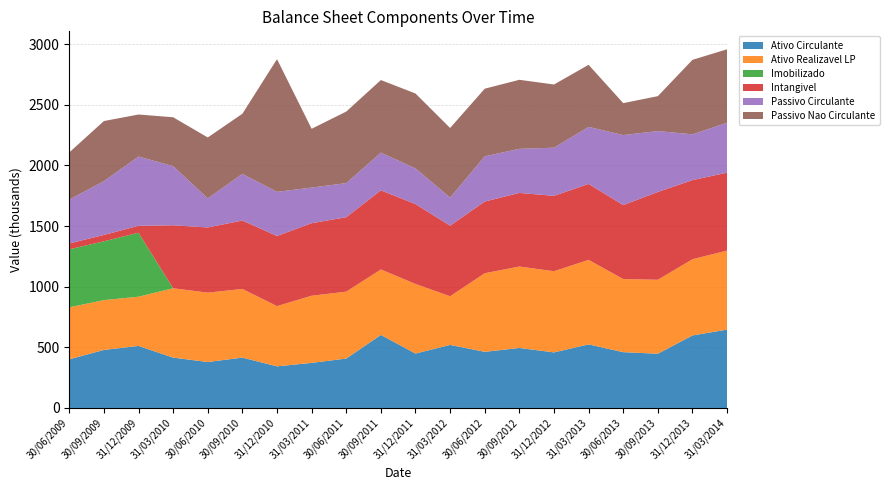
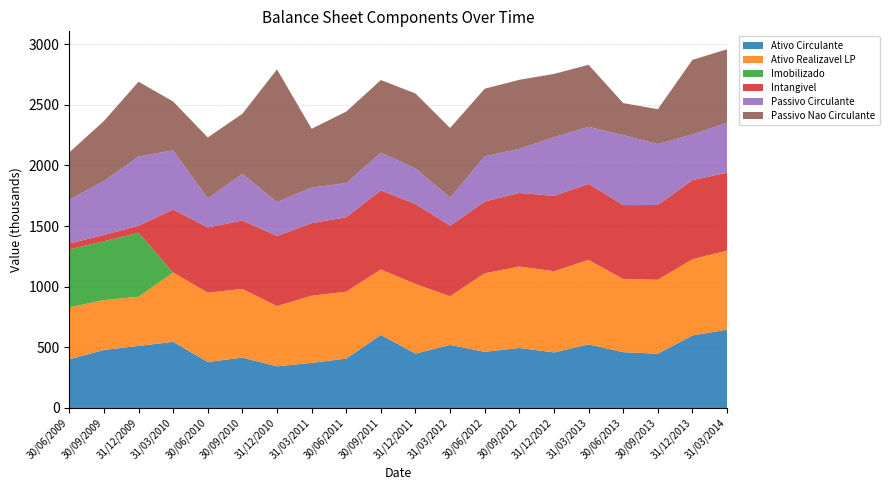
  {
    "Ativo Circulante": {
      "30/06/2009": 400,
      "30/09/2009": 480,
      "31/12/2009": 510,
-     "31/03/2010": 420,
+     "31/03/2010": 550,
      "30/06/2010": 380,
      "30/09/2010": 420,
      "31/12/2010": 340,
      "31/03/2011": 370,
      "30/06/2011": 410,
      "30/09/2011": 600,
      "31/12/2011": 450,
      "31/03/2012": 520,
      "30/06/2012": 460,
      "30/09/2012": 490,
      "31/12/2012": 460,
      "31/03/2013": 520,
      "30/06/2013": 460,
      "30/09/2013": 450,
      "31/12/2013": 600,
      "31/03/2014": 650
    },
    "Ativo Realizavel LP": {
      "30/06/2009": 430,
      "30/09/2009": 410,
      "31/12/2009": 410
    },
    "Imobilizado": {
      "30/06/2009": 480,
      "30/09/2009": 480,
      "31/12/2009": 530
    },
    "Intangivel": {
      "30/06/2009": 50,
      "30/09/2009": 50,
      "31/12/2009": 60,
      "31/03/2010": 520,
      "30/06/2010": 540,
      "30/09/2010": 560,
      "31/12/2010": 580,
      "31/03/2011": 600,
      "30/06/2011": 610,
      "30/09/2011": 650,
      "31/12/2011": 660,
      "31/03/2012": 580,
      "30/06/2012": 590,
      "30/09/2012": 610,
      "31/12/2012": 620,
      "31/03/2013": 630,
      "30/06/2013": 610,
-     "30/09/2013": 720,
+     "30/09/2013": 620,
      "31/12/2013": 650,
      "31/03/2014": 640
    },
    "Passivo Circulante": {
      "30/06/2009": 360,
      "30/09/2009": 440,
      "31/12/2009": 570,
      "31/03/2010": 490,
      "30/06/2010": 240,
      "30/09/2010": 380,
-     "31/12/2010": 360,
+     "31/12/2010": 280,
      "31/03/2011": 290,
      "30/06/2011": 280,
      "30/09/2011": 310,
      "31/12/2011": 290,
      "31/03/2012": 230,
      "30/06/2012": 370,
      "30/09/2012": 360,
-     "31/12/2012": 400,
+     "31/12/2012": 480,
      "31/03/2013": 470,
      "30/06/2013": 580,
      "30/09/2013": 500,
      "31/12/2013": 380,
      "31/03/2014": 410
    },
    "Passivo Nao Circulante": {
      "30/06/2009": 390,
      "30/09/2009": 500,
-     "31/12/2009": 350,
+     "31/12/2009": 620,
      "31/03/2010": 400,
      "30/06/2010": 500,
      "30/09/2010": 500,
      "31/12/2010": 1090,
      "31/03/2011": 480,
      "30/06/2011": 590,
      "30/09/2011": 600,
      "31/12/2011": 620,
      "31/03/2012": 570,
      "30/06/2012": 560,
      "30/09/2012": 570,
      "31/12/2012": 520,
      "31/03/2013": 510,
      "30/06/2013": 260,
      "30/09/2013": 290,
      "31/12/2013": 610,
      "31/03/2014": 610
    }
  }
